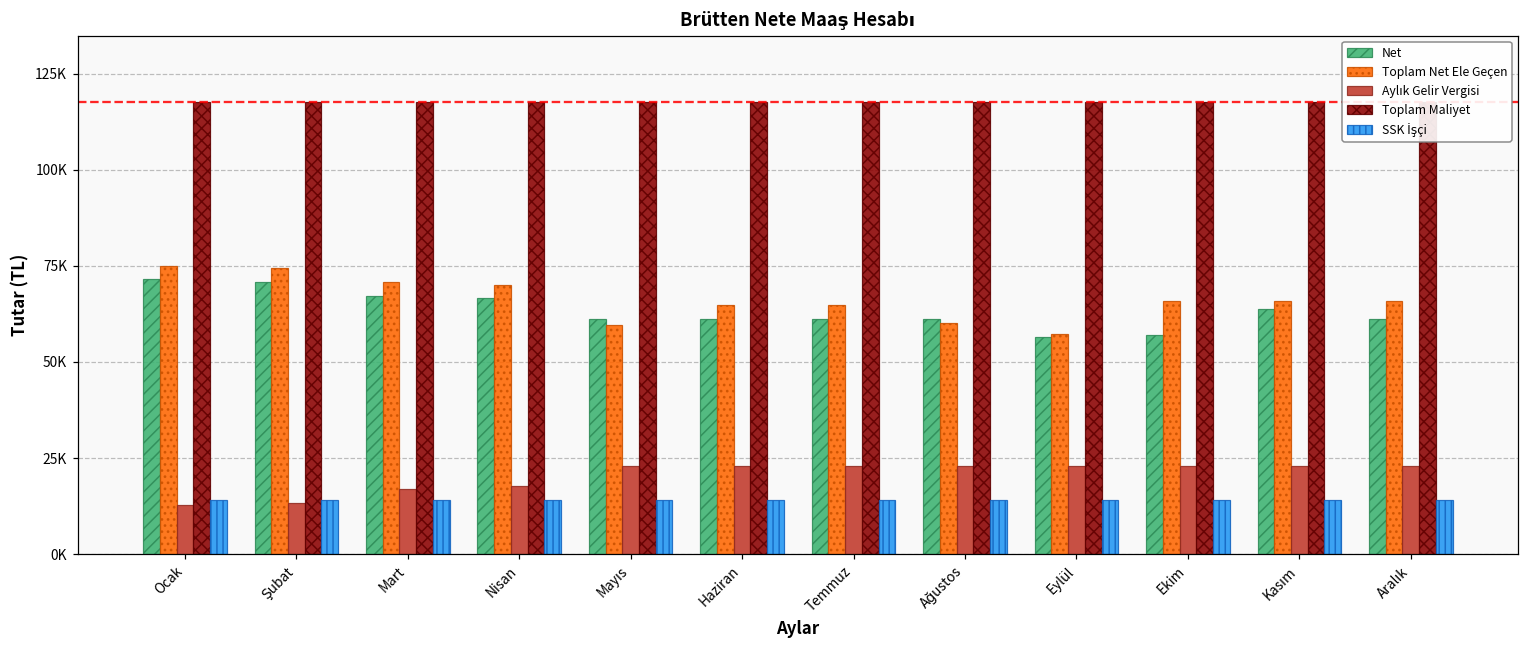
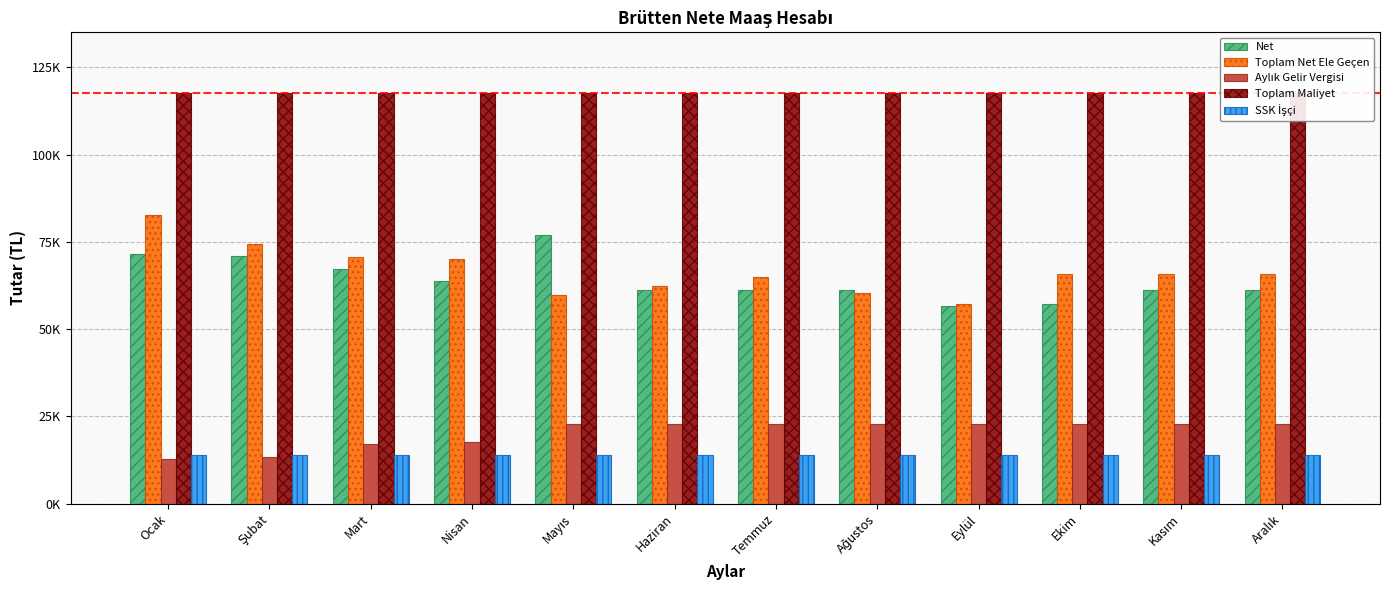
  {
    "Net": {
      "Ocak": 71000,
      "Şubat": 71000,
      "Mart": 67000,
-     "Nisan": 67000,
-     "Mayıs": 61000,
+     "Nisan": 64000,
+     "Mayıs": 77000,
      "Haziran": 61000,
      "Temmuz": 61000,
      "Ağustos": 61000,
      "Eylül": 57000,
      "Ekim": 57000,
-     "Kasım": 64000,
+     "Kasım": 61000,
      "Aralık": 61000
    },
    "Toplam Net Ele Geçen": {
-     "Ocak": 75000,
+     "Ocak": 83000,
      "Şubat": 74000,
      "Mart": 71000,
      "Nisan": 70000,
      "Mayıs": 60000,
-     "Haziran": 65000,
+     "Haziran": 62000,
      "Temmuz": 65000,
      "Ağustos": 60000,
      "Eylül": 57000,
      "Ekim": 66000,
      "Kasım": 66000,
      "Aralık": 66000
    },
    "Aylık Gelir Vergisi": {
      "Ocak": 13000,
      "Şubat": 13000,
      "Mart": 17000,
      "Nisan": 18000,
      "Mayıs": 23000,
      "Haziran": 23000,
      "Temmuz": 23000,
      "Ağustos": 23000,
      "Eylül": 23000,
      "Ekim": 23000,
      "Kasım": 23000,
      "Aralık": 23000
    },
    "Toplam Maliyet": {
      "Ocak": 118000,
      "Şubat": 118000,
      "Mart": 118000,
      "Nisan": 118000,
      "Mayıs": 118000,
      "Haziran": 118000,
      "Temmuz": 118000,
      "Ağustos": 118000,
      "Eylül": 118000,
      "Ekim": 118000,
      "Kasım": 118000
    },
    "SSK İşçi": {
      "Ocak": 14000,
      "Şubat": 14000,
      "Mart": 14000,
      "Nisan": 14000,
      "Mayıs": 14000,
      "Haziran": 14000,
      "Temmuz": 14000,
      "Ağustos": 14000,
      "Eylül": 14000,
      "Ekim": 14000,
      "Kasım": 14000,
      "Aralık": 14000
    }
  }
